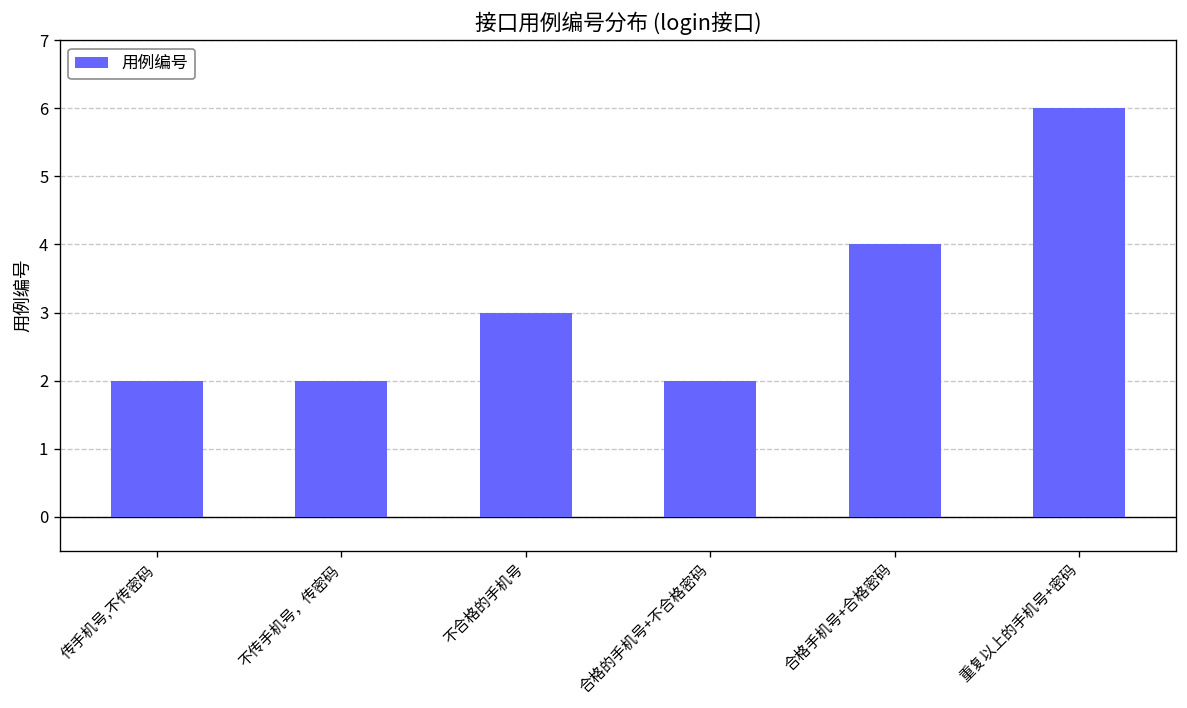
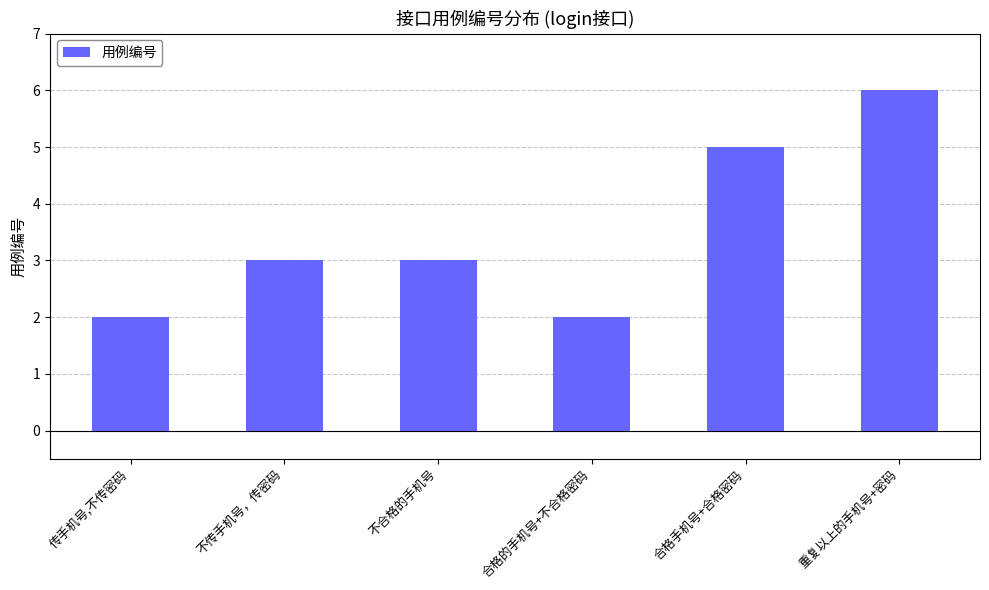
  {
    "传手机号,不传密码": 2,
-   "不传手机号，传密码": 2,
+   "不传手机号，传密码": 3,
    "不合格的手机号": 3,
    "合格的手机号+不合格密码": 2,
-   "合格手机号+合格密码": 4,
+   "合格手机号+合格密码": 5,
    "重复以上的手机号+密码": 6
  }
